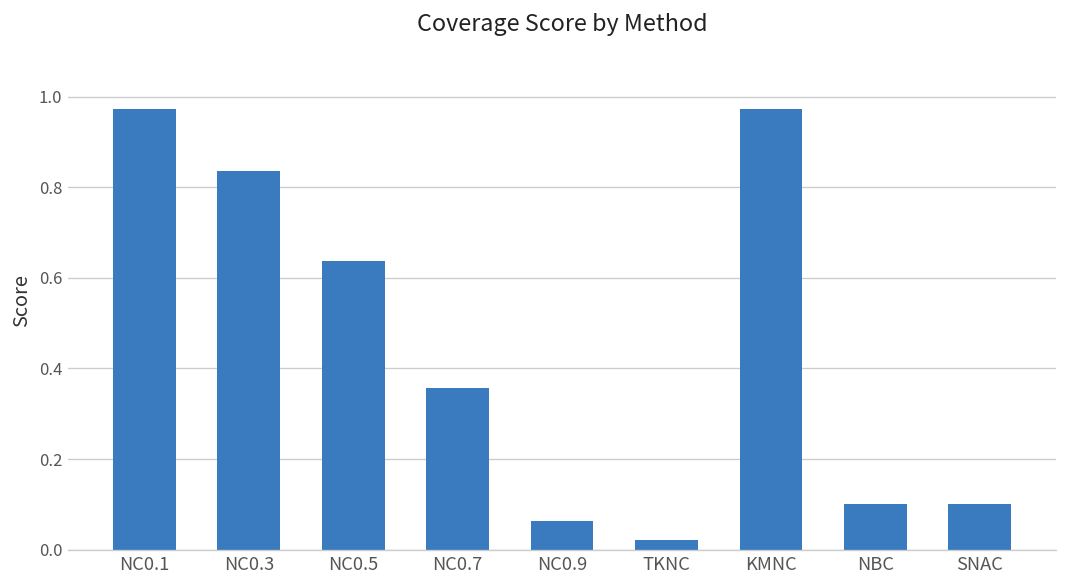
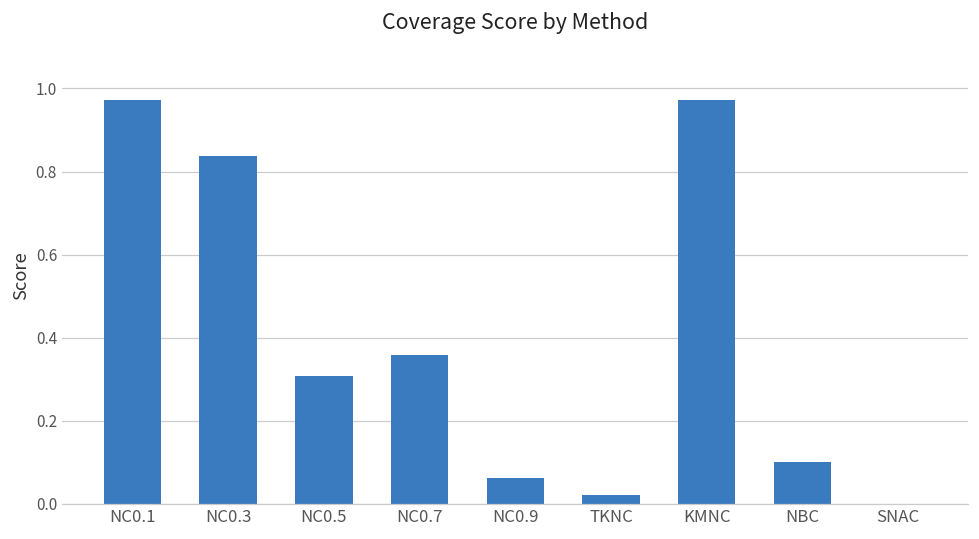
  {
    "NC0.1": 0.97,
    "NC0.3": 0.84,
-   "NC0.5": 0.64,
+   "NC0.5": 0.31,
    "NC0.7": 0.36,
    "NC0.9": 0.06,
    "TKNC": 0.02,
    "KMNC": 0.97,
    "NBC": 0.10,
-   "SNAC": 0.1
+   "SNAC": 0.0
  }
